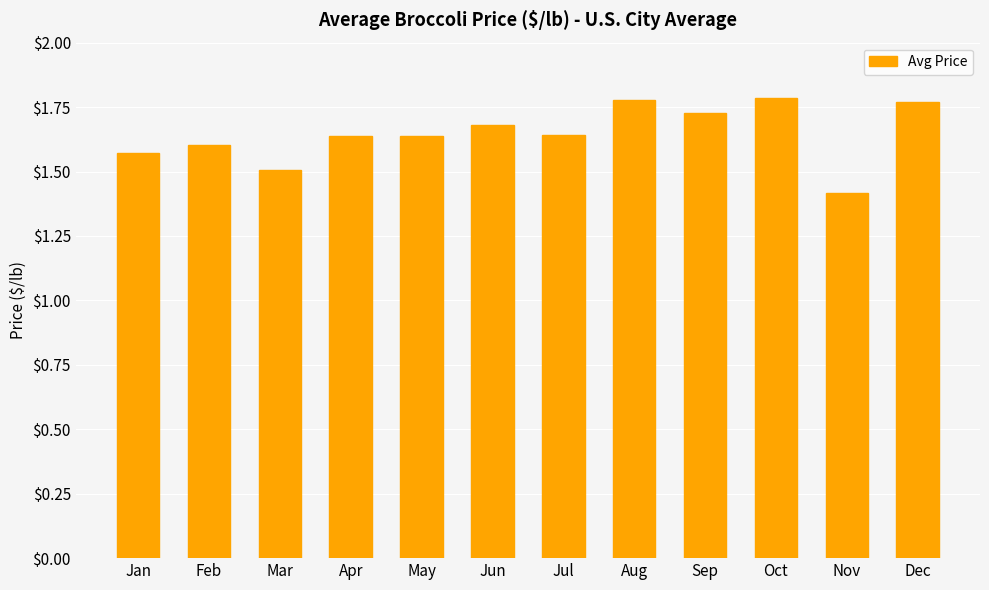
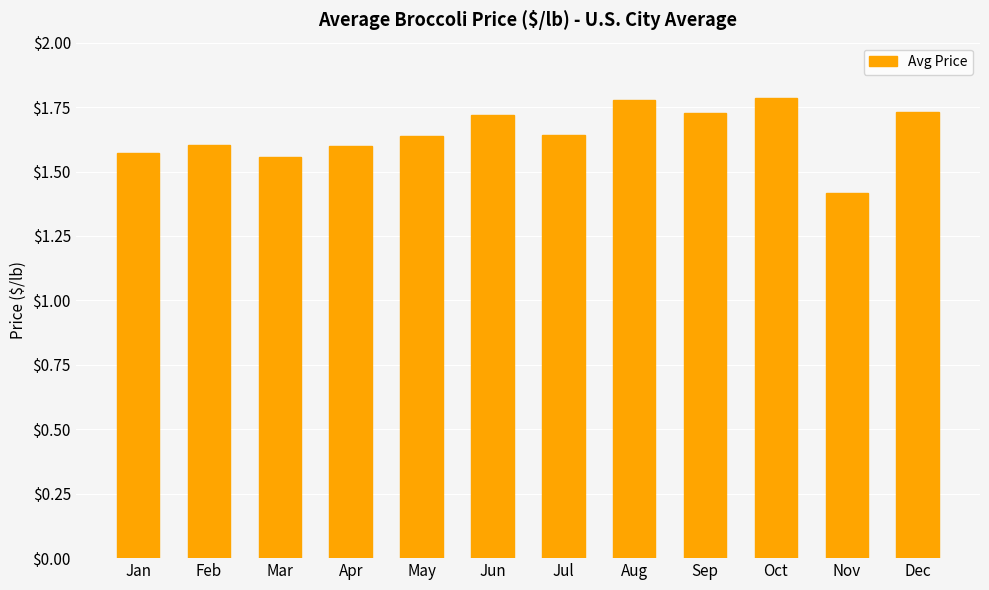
  {
    "Jan": "$1.57",
    "Feb": "$1.60",
-   "Mar": "$1.51",
-   "Apr": "$1.64",
+   "Mar": "$1.56",
+   "Apr": "$1.60",
    "May": "$1.64",
-   "Jun": "$1.68",
+   "Jun": "$1.72",
    "Jul": "$1.64",
    "Aug": "$1.78",
    "Sep": "$1.73",
    "Oct": "$1.79",
    "Nov": "$1.42",
-   "Dec": "$1.77"
+   "Dec": "$1.73"
  }
